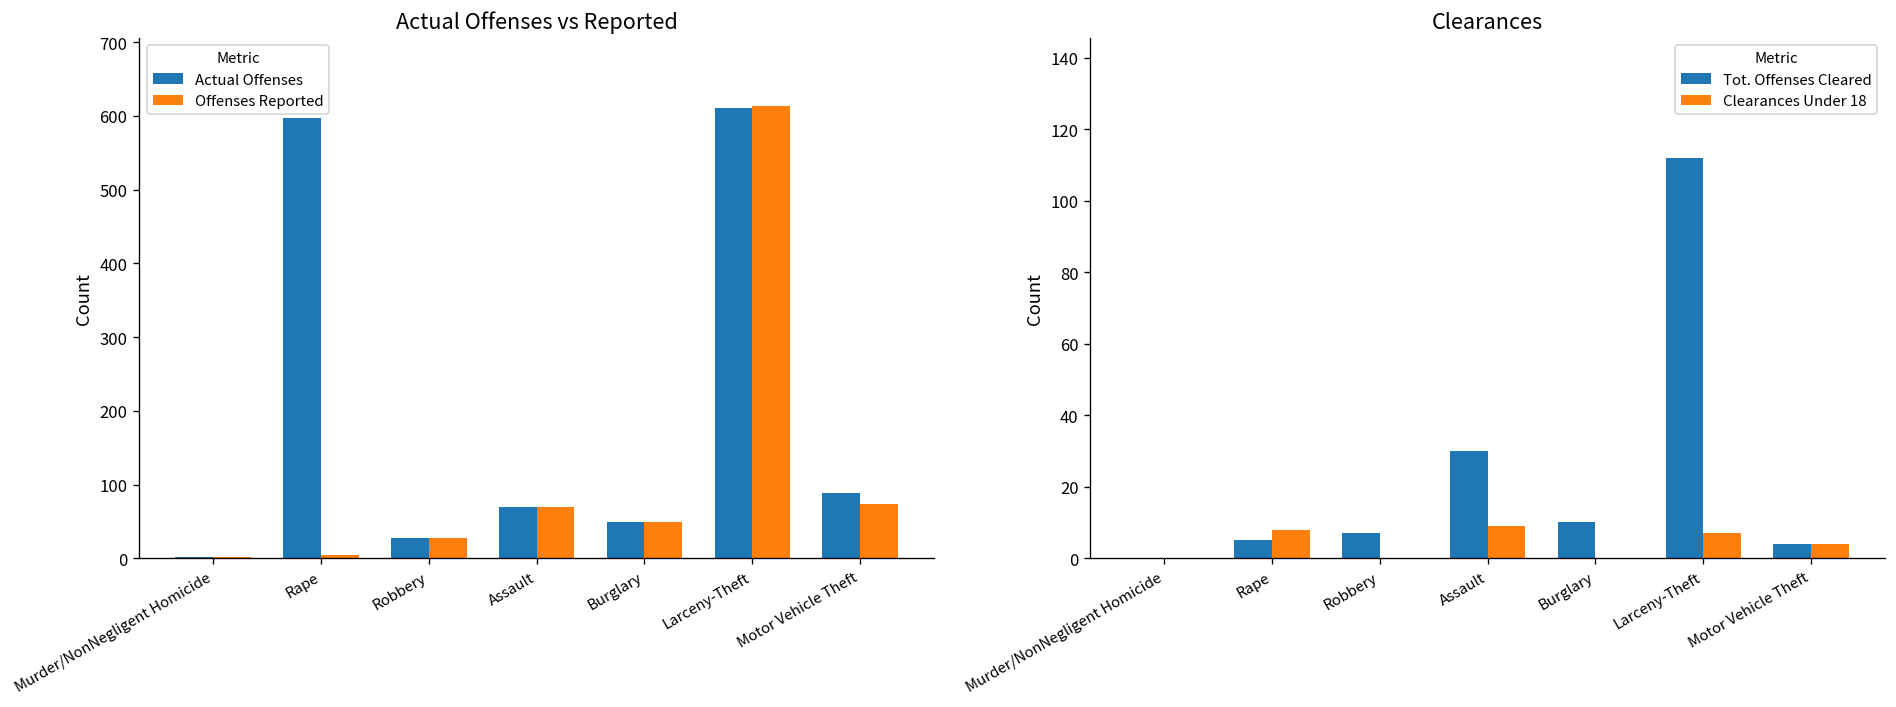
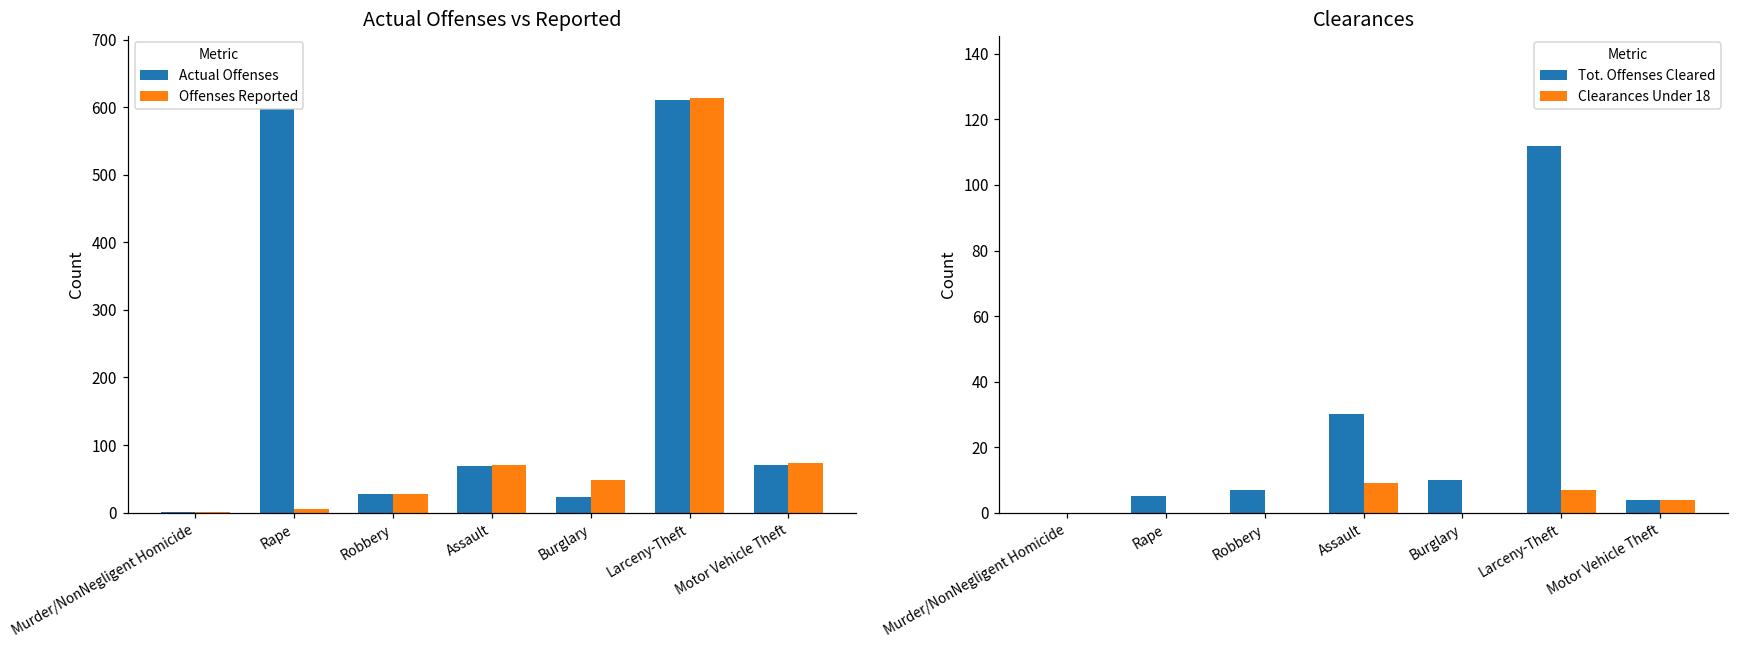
  {
    "Actual Offenses vs Reported": {
      "Actual Offenses": {
        "Rape": 600,
        "Robbery": 30,
        "Assault": 70,
-       "Burglary": 50,
+       "Burglary": 20,
        "Larceny-Theft": 610,
-       "Motor Vehicle Theft": 90
+       "Motor Vehicle Theft": 70
      },
      "Offenses Reported": {
        "Rape": 10,
        "Robbery": 30,
        "Assault": 70,
        "Burglary": 50,
        "Larceny-Theft": 610,
        "Motor Vehicle Theft": 70
      }
    },
    "Clearances": {
      "Tot. Offenses Cleared": {
        "Murder/NonNegligent Homicide": 0,
        "Rape": 5,
        "Robbery": 7,
        "Assault": 30,
        "Burglary": 10,
        "Larceny-Theft": 112,
        "Motor Vehicle Theft": 4
      },
      "Clearances Under 18": {
        "Murder/NonNegligent Homicide": 0,
-       "Rape": 8,
+       "Rape": 0,
        "Robbery": 0,
        "Assault": 9,
        "Burglary": 0,
        "Larceny-Theft": 7,
        "Motor Vehicle Theft": 4
      }
    }
  }
